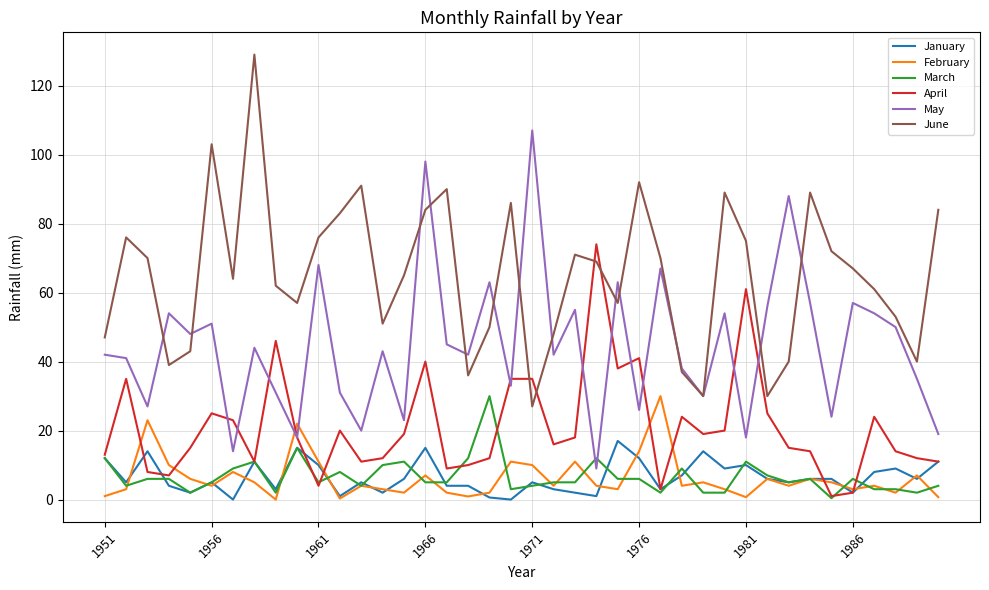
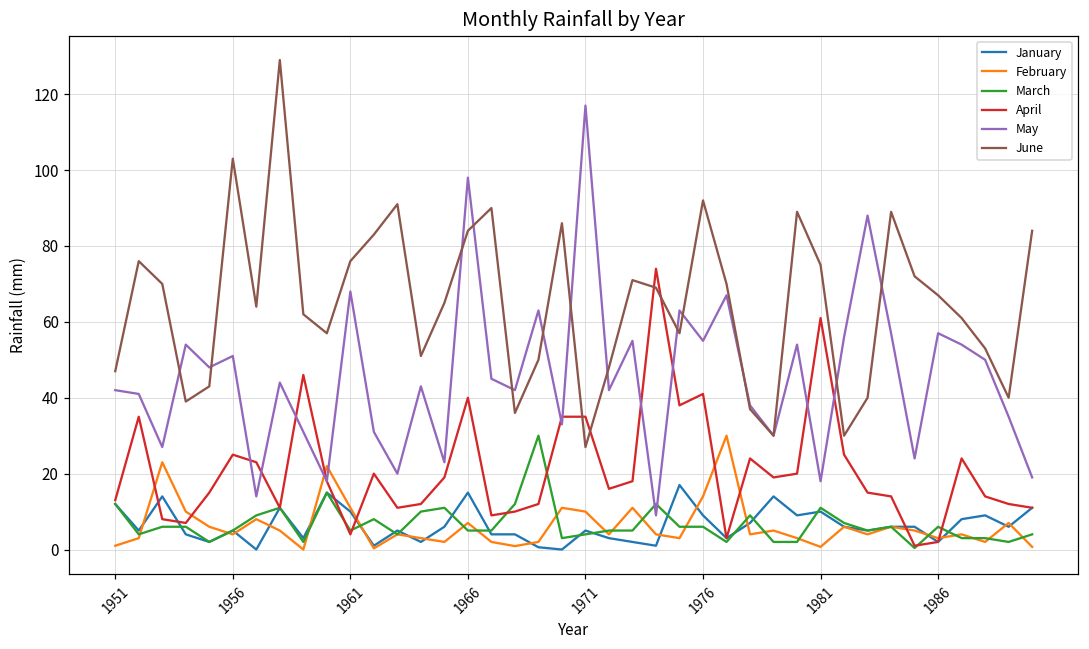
  {
    "January": {
      "1961": 10,
      "1966": 15,
      "1971": 5,
-     "1976": 12,
+     "1976": 9,
      "1981": 10
    },
    "February": {
      "1951": 1,
      "1956": 4,
      "1961": 11,
      "1966": 7,
      "1971": 10,
      "1976": 14,
      "1981": 1,
      "1986": 3
    },
    "March": {
      "1961": 5,
      "1966": 5,
      "1971": 4,
      "1976": 6,
      "1981": 11,
      "1986": 6
    },
    "April": {
      "1951": 13,
      "1956": 25,
      "1961": 4,
      "1966": 40,
      "1971": 35,
      "1976": 41,
      "1981": 61
    },
    "May": {
      "1951": 42,
      "1956": 51,
      "1961": 68,
      "1966": 98,
-     "1971": 107,
-     "1976": 26,
+     "1971": 117,
+     "1976": 55,
      "1981": 18,
      "1986": 57
    },
    "June": {
      "1951": 47,
      "1956": 103,
      "1961": 76,
      "1966": 84,
      "1971": 27,
      "1976": 92,
      "1981": 75,
      "1986": 67
    }
  }
